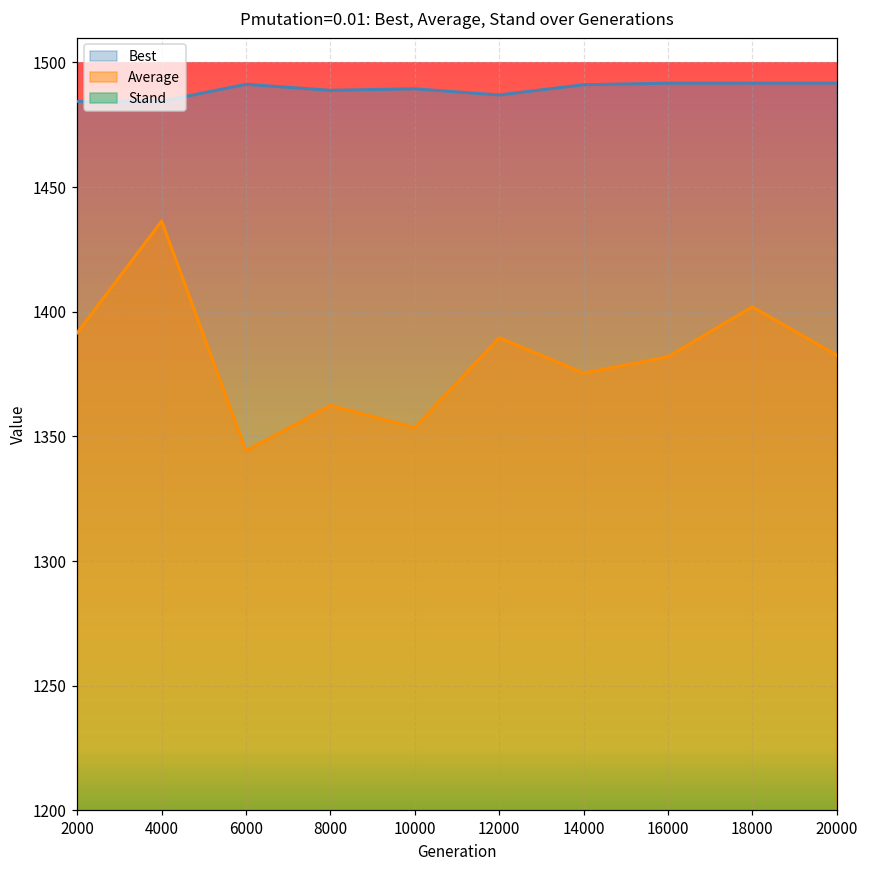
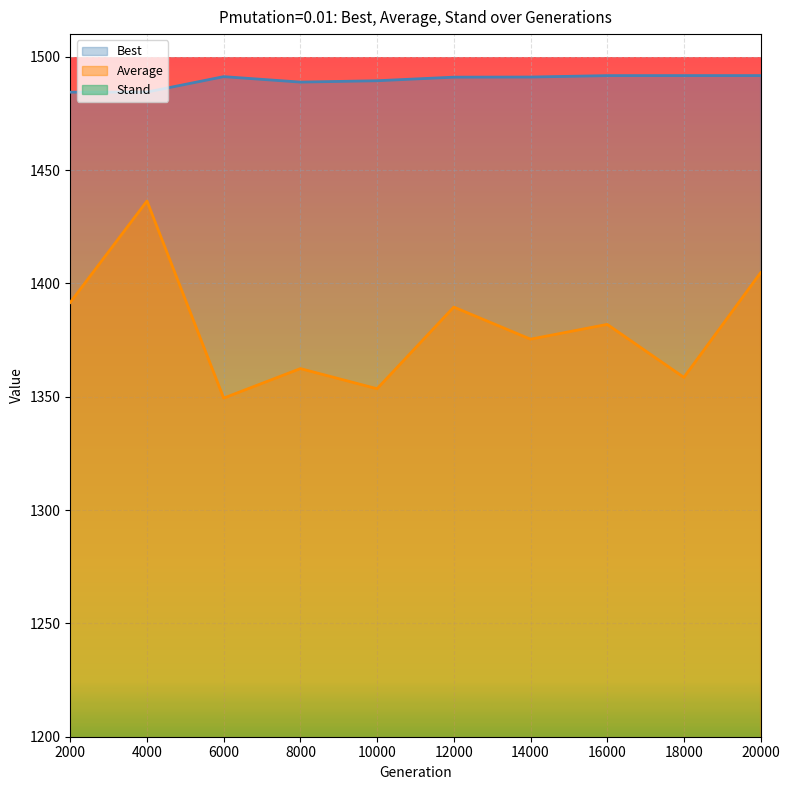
  {
    "Best": {
      "2000": 1484,
      "6000": 1491,
      "8000": 1489,
      "10000": 1489,
-     "12000": 1487,
+     "12000": 1491,
      "14000": 1491,
      "16000": 1492,
      "18000": 1492,
      "20000": 1492
    },
    "Average": {
      "2000": 1392,
      "4000": 1436,
-     "6000": 1344,
+     "6000": 1349,
      "8000": 1362,
      "10000": 1354,
      "12000": 1390,
      "14000": 1375,
      "16000": 1382,
-     "18000": 1402,
-     "20000": 1383
+     "18000": 1359,
+     "20000": 1405
    }
  }
